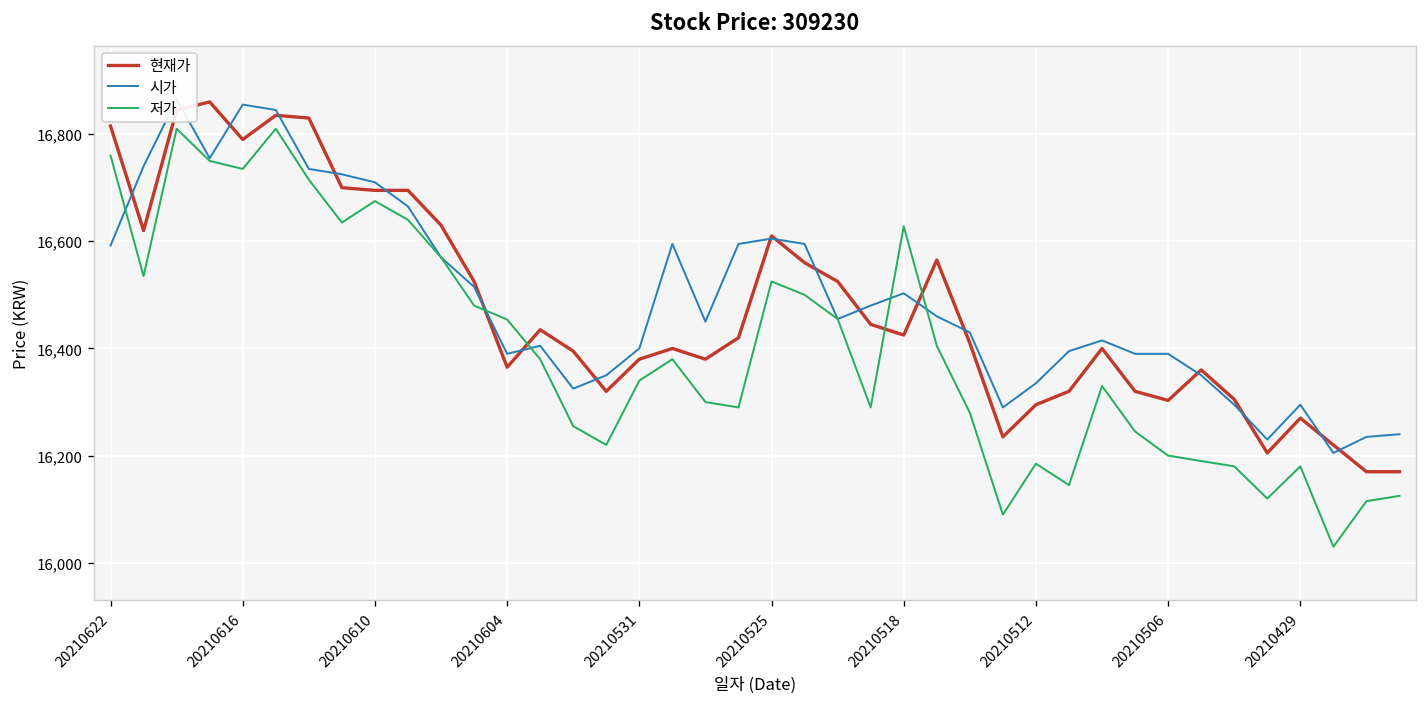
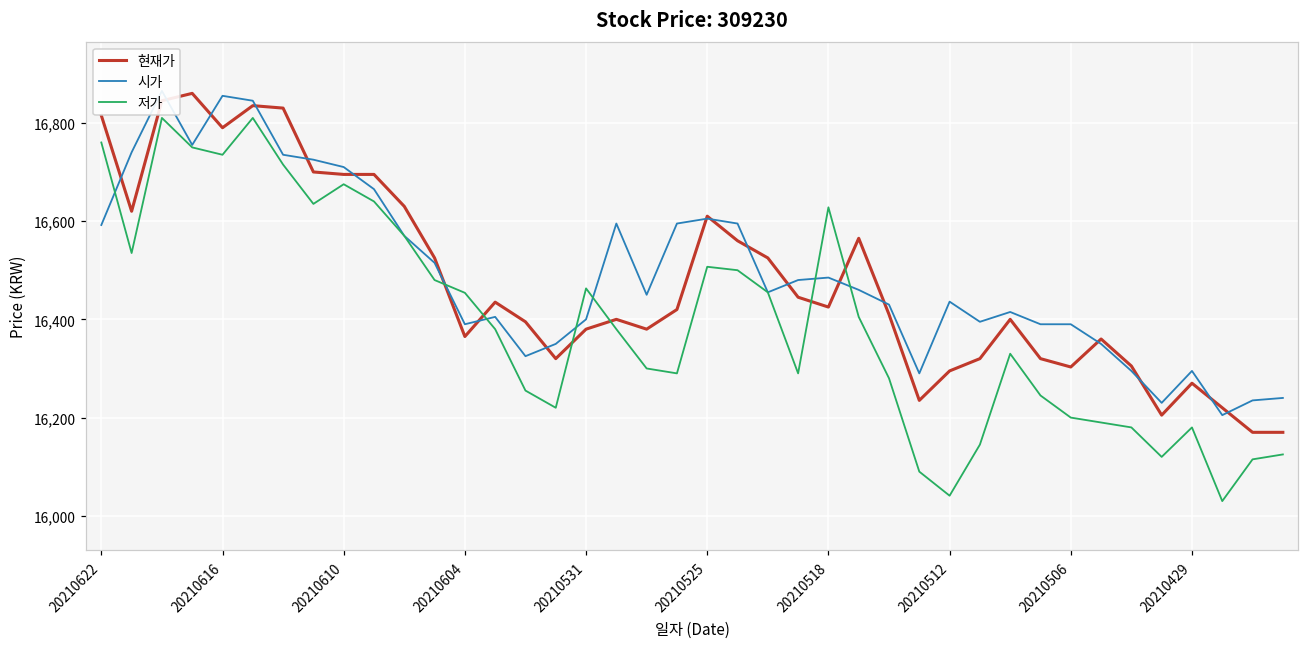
  {
    "현재가": {
      "20210616": "16,790",
      "20210610": "16,700",
      "20210604": "16,370",
      "20210531": "16,380",
      "20210518": "16,430",
      "20210512": "16,300",
      "20210506": "16,300",
      "20210429": "16,270"
    },
    "시가": {
      "20210622": "16,590",
      "20210616": "16,860",
      "20210610": "16,710",
      "20210604": "16,390",
      "20210531": "16,400",
-     "20210518": "16,500",
-     "20210512": "16,340",
+     "20210518": "16,490",
+     "20210512": "16,440",
      "20210506": "16,390",
      "20210429": "16,300"
    },
    "저가": {
      "20210622": "16,760",
      "20210616": "16,740",
      "20210610": "16,680",
      "20210604": "16,450",
-     "20210531": "16,340",
-     "20210525": "16,530",
+     "20210531": "16,460",
+     "20210525": "16,510",
      "20210518": "16,630",
-     "20210512": "16,190",
+     "20210512": "16,040",
      "20210506": "16,200",
      "20210429": "16,180"
    }
  }
